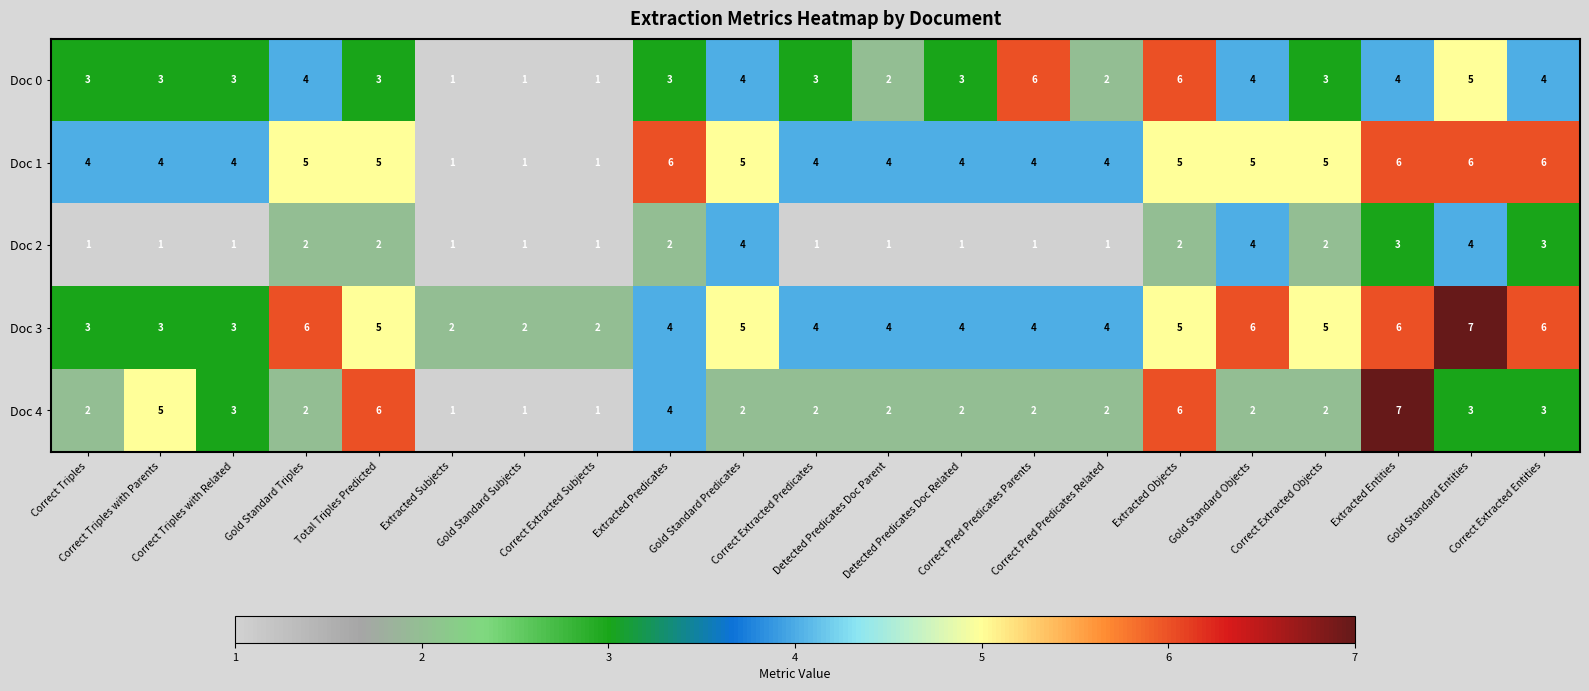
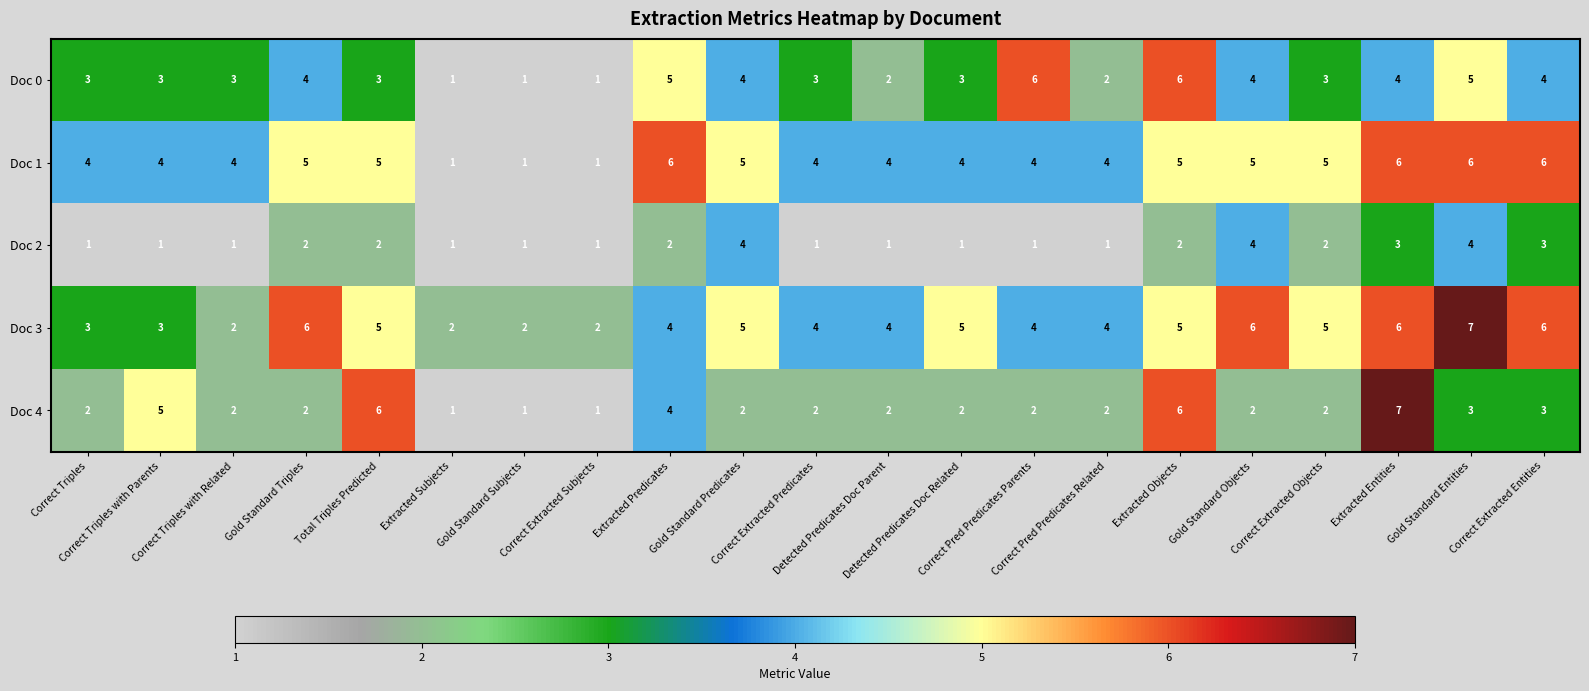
  {
    "Doc 0": {
      "Correct Triples": 3,
      "Correct Triples with Parents": 3,
      "Correct Triples with Related": 3,
      "Gold Standard Triples": 4,
      "Total Triples Predicted": 3,
-     "Extracted Predicates": 3,
+     "Extracted Predicates": 5,
      "Gold Standard Predicates": 4,
      "Correct Extracted Predicates": 3,
      "Detected Predicates Doc Parent": 2,
      "Detected Predicates Doc Related": 3,
      "Correct Pred Predicates Parents": 6,
      "Correct Pred Predicates Related": 2,
      "Extracted Objects": 6,
      "Gold Standard Objects": 4,
      "Correct Extracted Objects": 3,
      "Extracted Entities": 4,
      "Gold Standard Entities": 5,
      "Correct Extracted Entities": 4
    },
    "Doc 1": {
      "Correct Triples": 4,
      "Correct Triples with Parents": 4,
      "Correct Triples with Related": 4,
      "Gold Standard Triples": 5,
      "Total Triples Predicted": 5,
      "Extracted Predicates": 6,
      "Gold Standard Predicates": 5,
      "Correct Extracted Predicates": 4,
      "Detected Predicates Doc Parent": 4,
      "Detected Predicates Doc Related": 4,
      "Correct Pred Predicates Parents": 4,
      "Correct Pred Predicates Related": 4,
      "Extracted Objects": 5,
      "Gold Standard Objects": 5,
      "Correct Extracted Objects": 5,
      "Extracted Entities": 6,
      "Gold Standard Entities": 6,
      "Correct Extracted Entities": 6
    },
    "Doc 2": {
      "Gold Standard Triples": 2,
      "Total Triples Predicted": 2,
      "Extracted Predicates": 2,
      "Gold Standard Predicates": 4,
      "Extracted Objects": 2,
      "Gold Standard Objects": 4,
      "Correct Extracted Objects": 2,
      "Extracted Entities": 3,
      "Gold Standard Entities": 4,
      "Correct Extracted Entities": 3
    },
    "Doc 3": {
      "Correct Triples": 3,
      "Correct Triples with Parents": 3,
-     "Correct Triples with Related": 3,
+     "Correct Triples with Related": 2,
      "Gold Standard Triples": 6,
      "Total Triples Predicted": 5,
      "Extracted Subjects": 2,
      "Gold Standard Subjects": 2,
      "Correct Extracted Subjects": 2,
      "Extracted Predicates": 4,
      "Gold Standard Predicates": 5,
      "Correct Extracted Predicates": 4,
      "Detected Predicates Doc Parent": 4,
-     "Detected Predicates Doc Related": 4,
+     "Detected Predicates Doc Related": 5,
      "Correct Pred Predicates Parents": 4,
      "Correct Pred Predicates Related": 4,
      "Extracted Objects": 5,
      "Gold Standard Objects": 6,
      "Correct Extracted Objects": 5,
      "Extracted Entities": 6,
      "Gold Standard Entities": 7,
      "Correct Extracted Entities": 6
    },
    "Doc 4": {
      "Correct Triples": 2,
      "Correct Triples with Parents": 5,
-     "Correct Triples with Related": 3,
+     "Correct Triples with Related": 2,
      "Gold Standard Triples": 2,
      "Total Triples Predicted": 6,
      "Extracted Predicates": 4,
      "Gold Standard Predicates": 2,
      "Correct Extracted Predicates": 2,
      "Detected Predicates Doc Parent": 2,
      "Detected Predicates Doc Related": 2,
      "Correct Pred Predicates Parents": 2,
      "Correct Pred Predicates Related": 2,
      "Extracted Objects": 6,
      "Gold Standard Objects": 2,
      "Correct Extracted Objects": 2,
      "Extracted Entities": 7,
      "Gold Standard Entities": 3,
      "Correct Extracted Entities": 3
    }
  }
